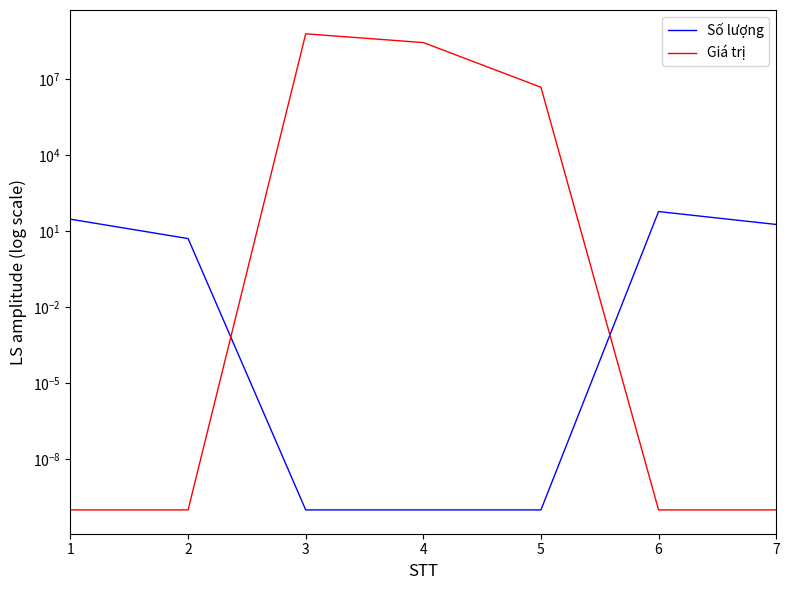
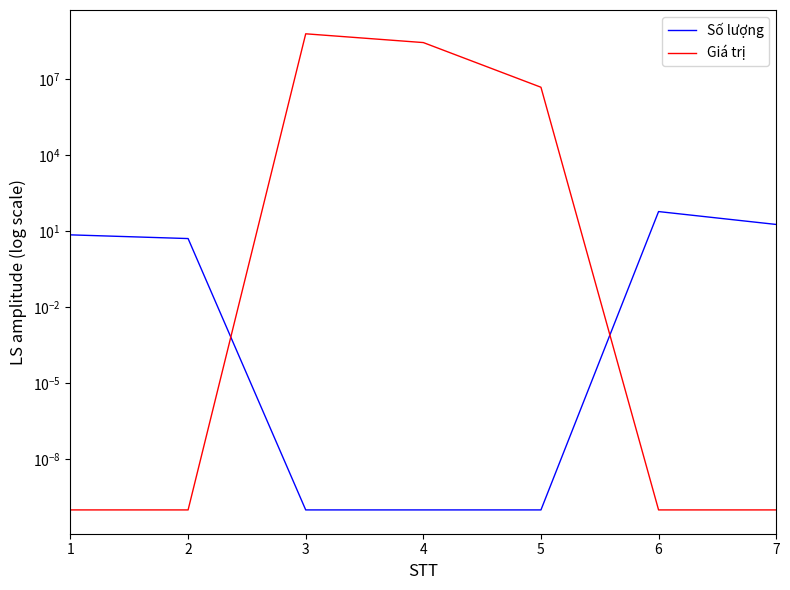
  {
    "Số lượng": {
-     "1": 30,
+     "1": 7,
      "2": 5,
      "3": 0.00000000010,
      "4": 0.00000000010,
      "5": 0.00000000010,
      "6": 60,
      "7": 20
    },
    "Giá trị": {
      "1": 0.00000000010,
      "2": 0.00000000010,
      "3": 600000000,
      "4": 300000000,
      "5": 5000000,
      "6": 0.00000000010,
      "7": 0.00000000010
    }
  }
